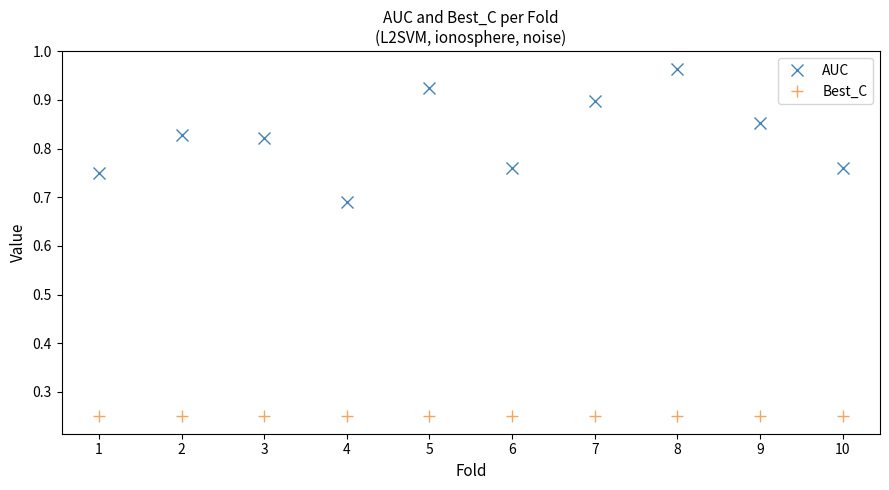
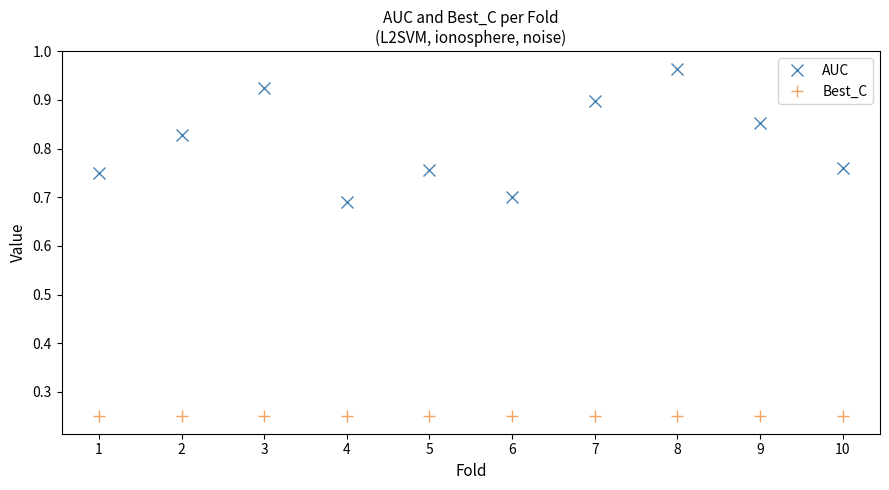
  {
    "AUC": {
      "1": 0.75,
      "2": 0.83,
-     "3": 0.82,
+     "3": 0.92,
      "4": 0.69,
-     "5": 0.93,
-     "6": 0.76,
+     "5": 0.76,
+     "6": 0.70,
      "7": 0.90,
      "8": 0.96,
      "9": 0.85,
      "10": 0.76
    },
    "Best_C": {
      "1": 0.25,
      "2": 0.25,
      "3": 0.25,
      "4": 0.25,
      "5": 0.25,
      "6": 0.25,
      "7": 0.25,
      "8": 0.25,
      "9": 0.25,
      "10": 0.25
    }
  }
